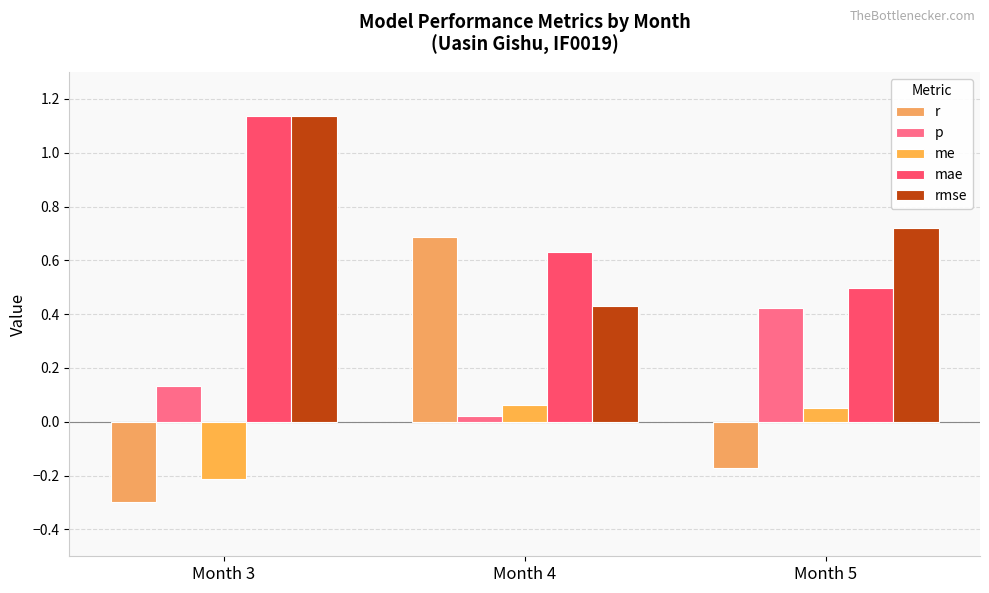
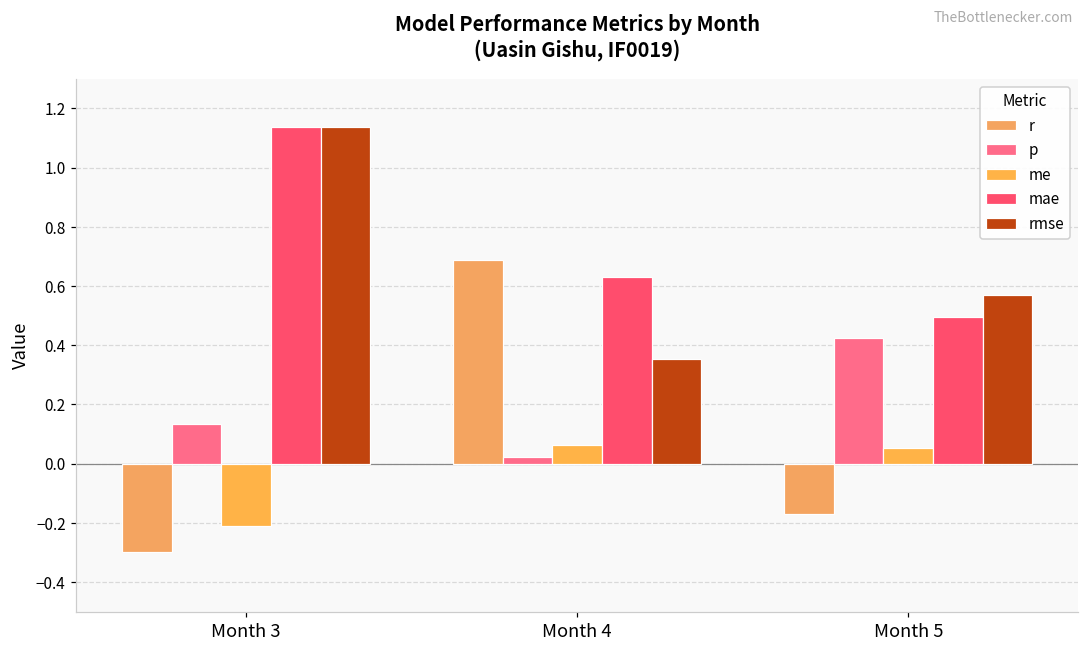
  {
    "rmse": {
      "Month 3": 1.14,
-     "Month 4": 0.43,
-     "Month 5": 0.72
+     "Month 4": 0.35,
+     "Month 5": 0.57
    }
  }
